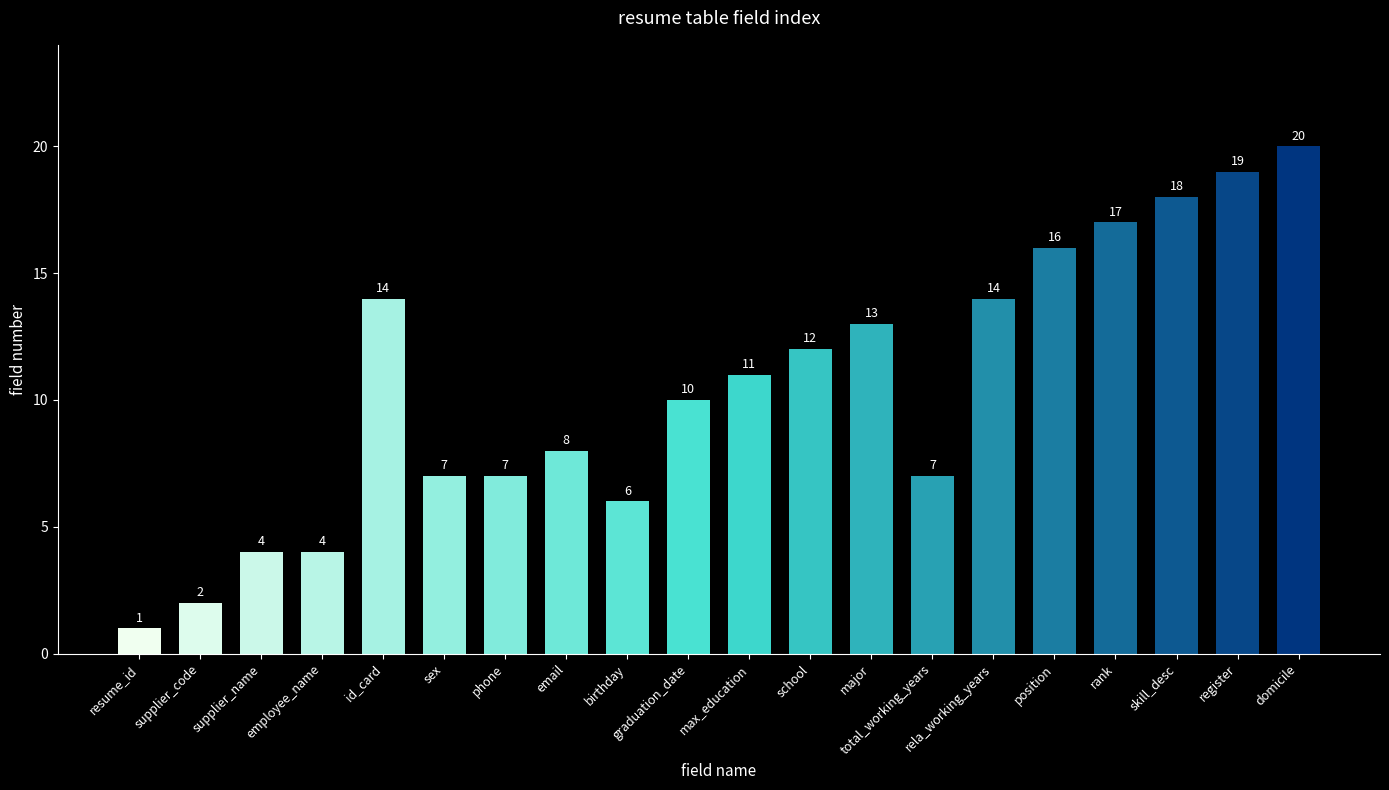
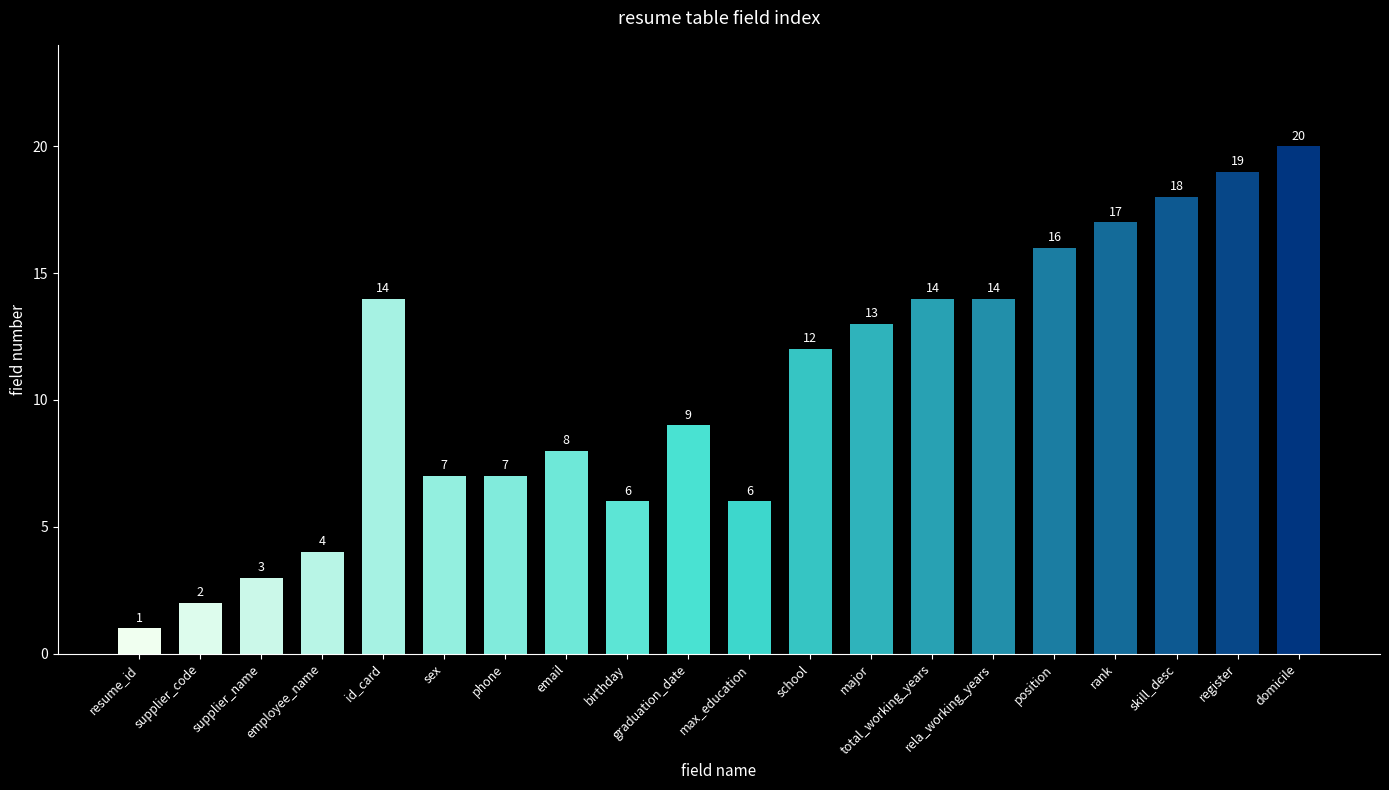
  {
    "resume_id": 1,
    "supplier_code": 2,
-   "supplier_name": 4,
+   "supplier_name": 3,
    "employee_name": 4,
    "id_card": 14,
    "sex": 7,
    "phone": 7,
    "email": 8,
    "birthday": 6,
-   "graduation_date": 10,
-   "max_education": 11,
+   "graduation_date": 9,
+   "max_education": 6,
    "school": 12,
    "major": 13,
-   "total_working_years": 7,
+   "total_working_years": 14,
    "rela_working_years": 14,
    "position": 16,
    "rank": 17,
    "skill_desc": 18,
    "register": 19,
    "domicile": 20
  }
